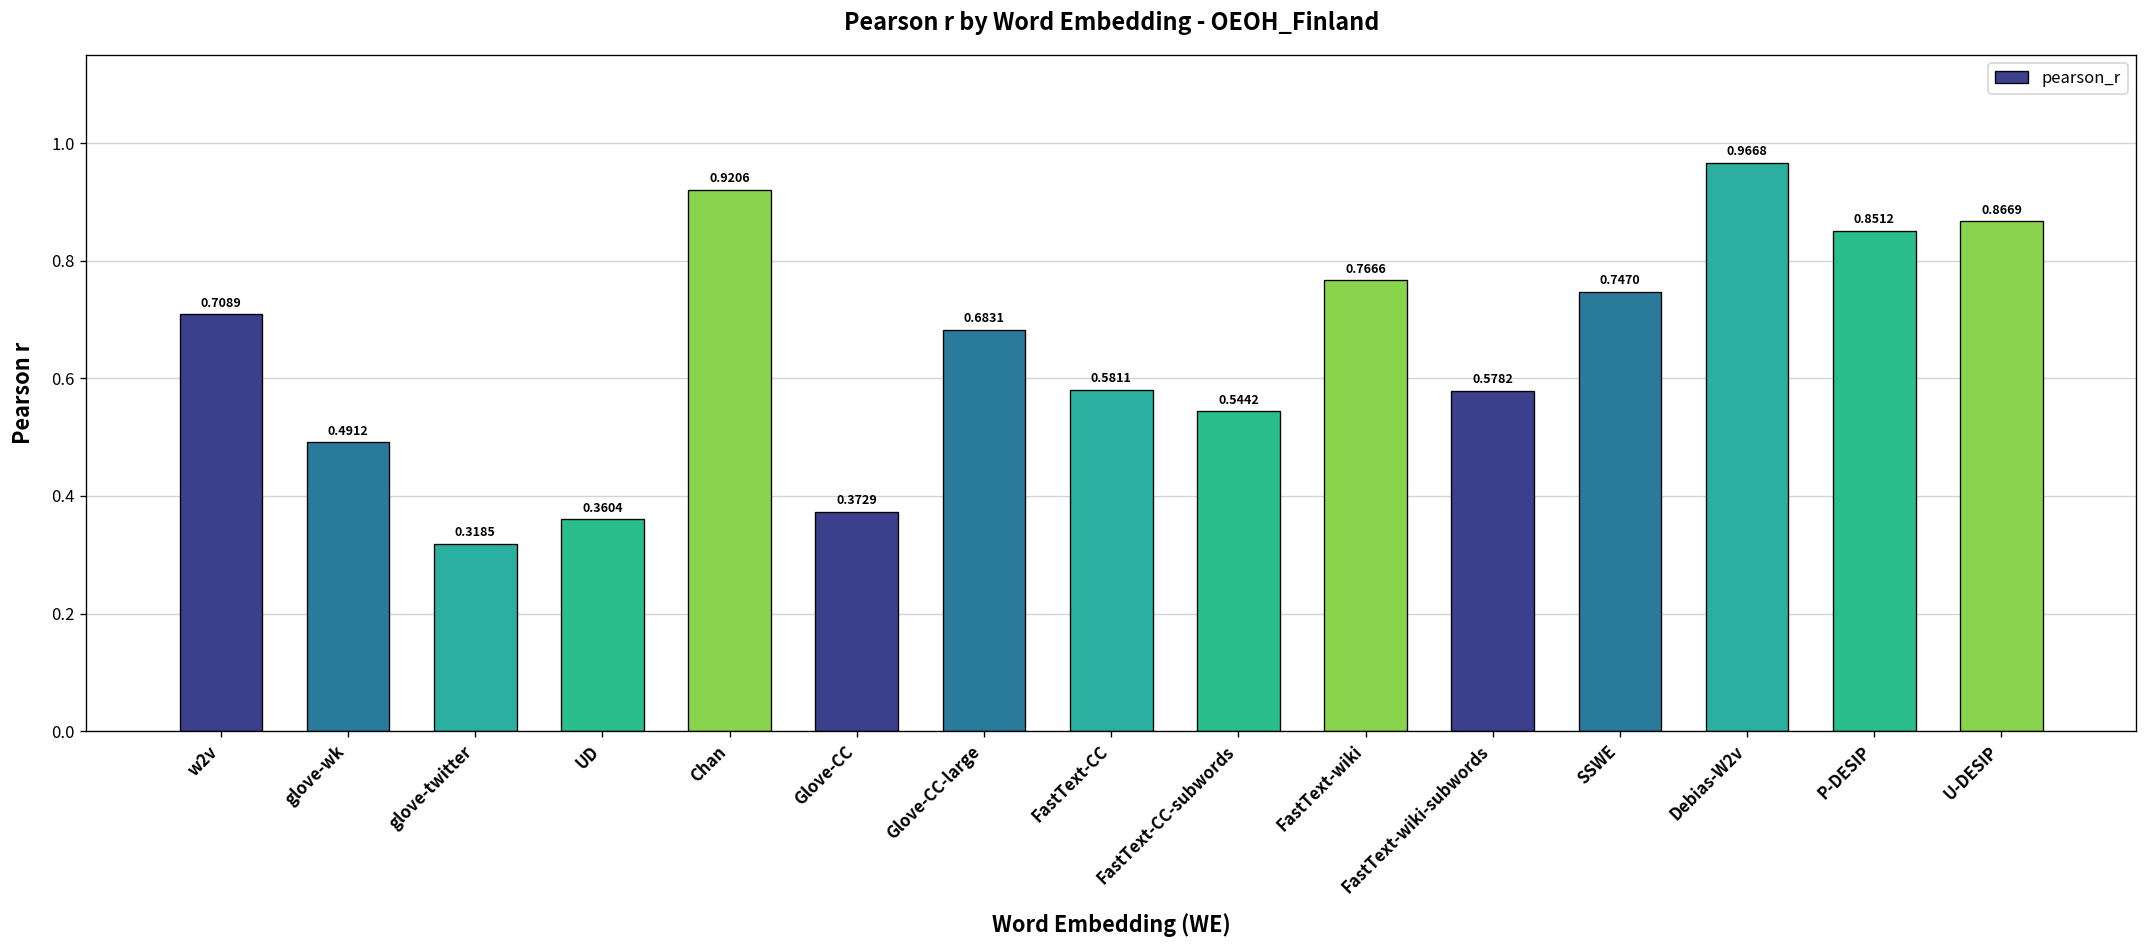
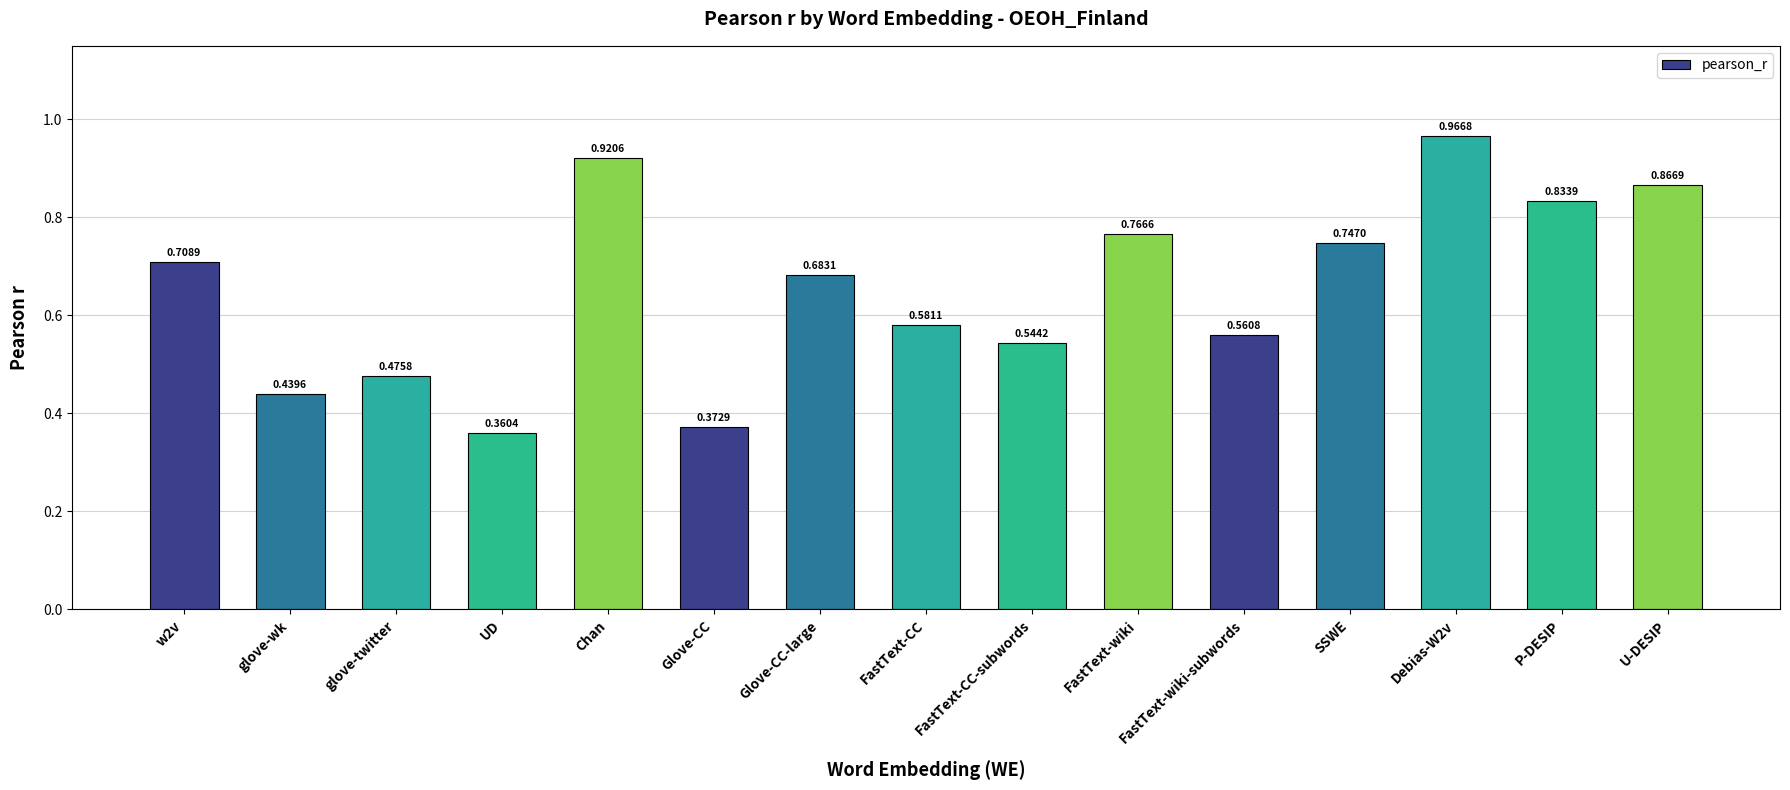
  {
    "w2v": 0.7089,
-   "glove-wk": 0.4912,
-   "glove-twitter": 0.3185,
+   "glove-wk": 0.4396,
+   "glove-twitter": 0.4758,
    "UD": 0.3604,
    "Chan": 0.9206,
    "Glove-CC": 0.3729,
    "Glove-CC-large": 0.6831,
    "FastText-CC": 0.5811,
    "FastText-CC-subwords": 0.5442,
    "FastText-wiki": 0.7666,
-   "FastText-wiki-subwords": 0.5782,
+   "FastText-wiki-subwords": 0.5608,
    "SSWE": 0.7470,
    "Debias-W2v": 0.9668,
-   "P-DESIP": 0.8512,
+   "P-DESIP": 0.8339,
    "U-DESIP": 0.8669
  }
